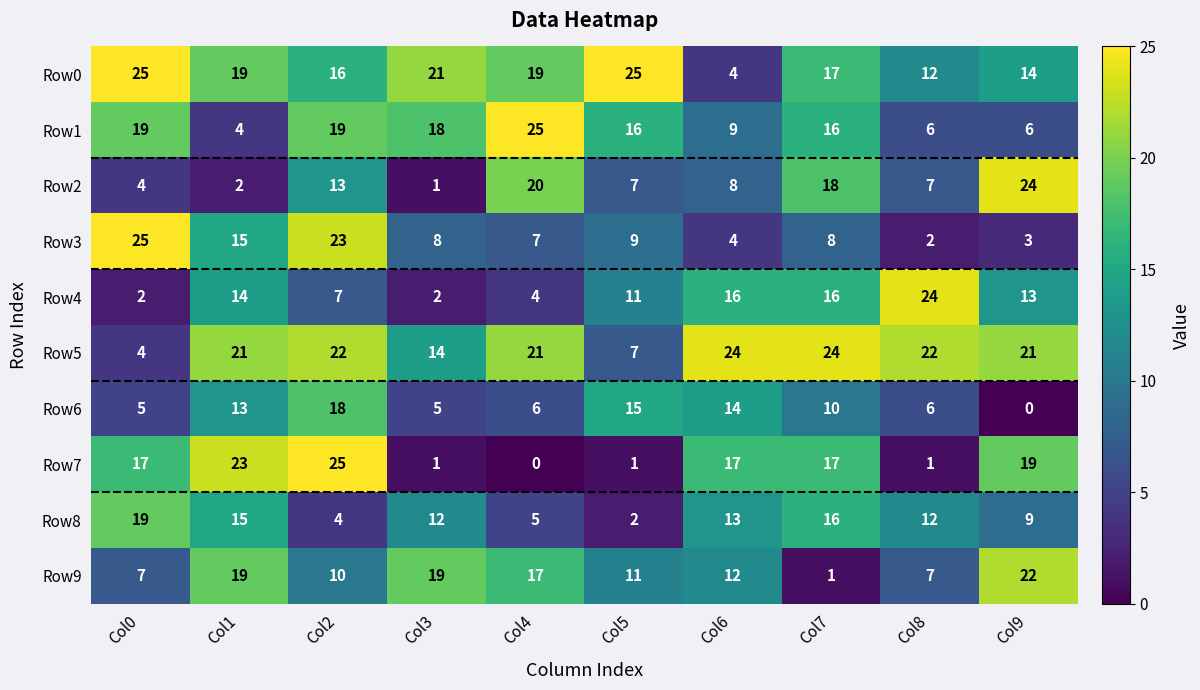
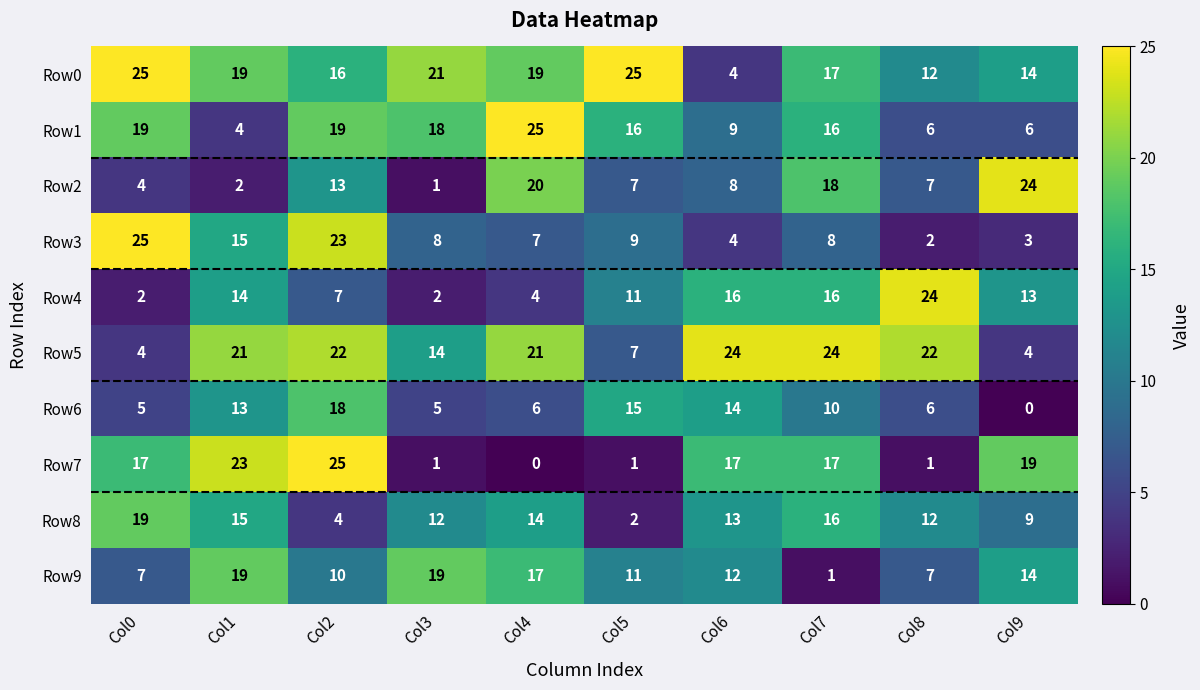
  {
    "Row0": {
      "Col0": 25,
      "Col1": 19,
      "Col2": 16,
      "Col3": 21,
      "Col4": 19,
      "Col5": 25,
      "Col6": 4,
      "Col7": 17,
      "Col8": 12,
      "Col9": 14
    },
    "Row1": {
      "Col0": 19,
      "Col1": 4,
      "Col2": 19,
      "Col3": 18,
      "Col4": 25,
      "Col5": 16,
      "Col6": 9,
      "Col7": 16,
      "Col8": 6,
      "Col9": 6
    },
    "Row2": {
      "Col0": 4,
      "Col1": 2,
      "Col2": 13,
      "Col3": 1,
      "Col4": 20,
      "Col5": 7,
      "Col6": 8,
      "Col7": 18,
      "Col8": 7,
      "Col9": 24
    },
    "Row3": {
      "Col0": 25,
      "Col1": 15,
      "Col2": 23,
      "Col3": 8,
      "Col4": 7,
      "Col5": 9,
      "Col6": 4,
      "Col7": 8,
      "Col8": 2,
      "Col9": 3
    },
    "Row4": {
      "Col0": 2,
      "Col1": 14,
      "Col2": 7,
      "Col3": 2,
      "Col4": 4,
      "Col5": 11,
      "Col6": 16,
      "Col7": 16,
      "Col8": 24,
      "Col9": 13
    },
    "Row5": {
      "Col0": 4,
      "Col1": 21,
      "Col2": 22,
      "Col3": 14,
      "Col4": 21,
      "Col5": 7,
      "Col6": 24,
      "Col7": 24,
      "Col8": 22,
-     "Col9": 21
+     "Col9": 4
    },
    "Row6": {
      "Col0": 5,
      "Col1": 13,
      "Col2": 18,
      "Col3": 5,
      "Col4": 6,
      "Col5": 15,
      "Col6": 14,
      "Col7": 10,
      "Col8": 6,
      "Col9": 0
    },
    "Row7": {
      "Col0": 17,
      "Col1": 23,
      "Col2": 25,
      "Col3": 1,
      "Col4": 0,
      "Col5": 1,
      "Col6": 17,
      "Col7": 17,
      "Col8": 1,
      "Col9": 19
    },
    "Row8": {
      "Col0": 19,
      "Col1": 15,
      "Col2": 4,
      "Col3": 12,
-     "Col4": 5,
+     "Col4": 14,
      "Col5": 2,
      "Col6": 13,
      "Col7": 16,
      "Col8": 12,
      "Col9": 9
    },
    "Row9": {
      "Col0": 7,
      "Col1": 19,
      "Col2": 10,
      "Col3": 19,
      "Col4": 17,
      "Col5": 11,
      "Col6": 12,
      "Col7": 1,
      "Col8": 7,
-     "Col9": 22
+     "Col9": 14
    }
  }
